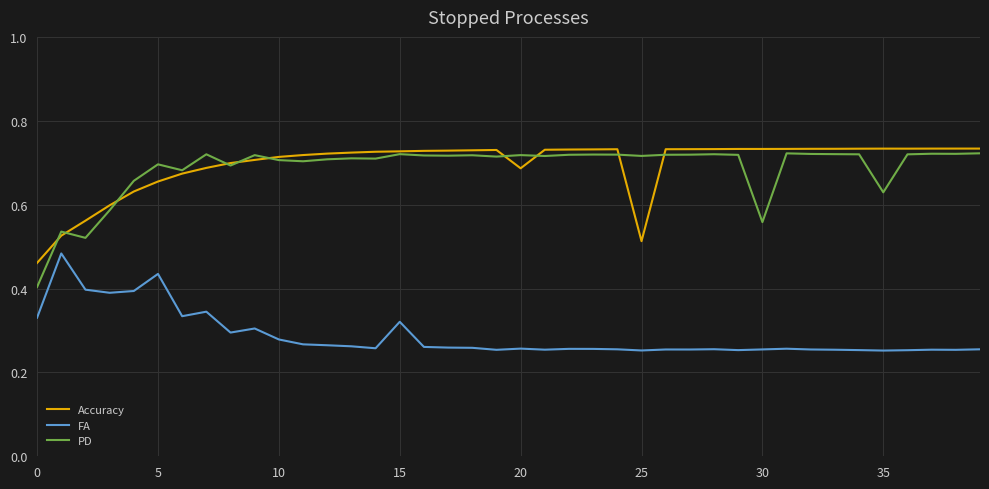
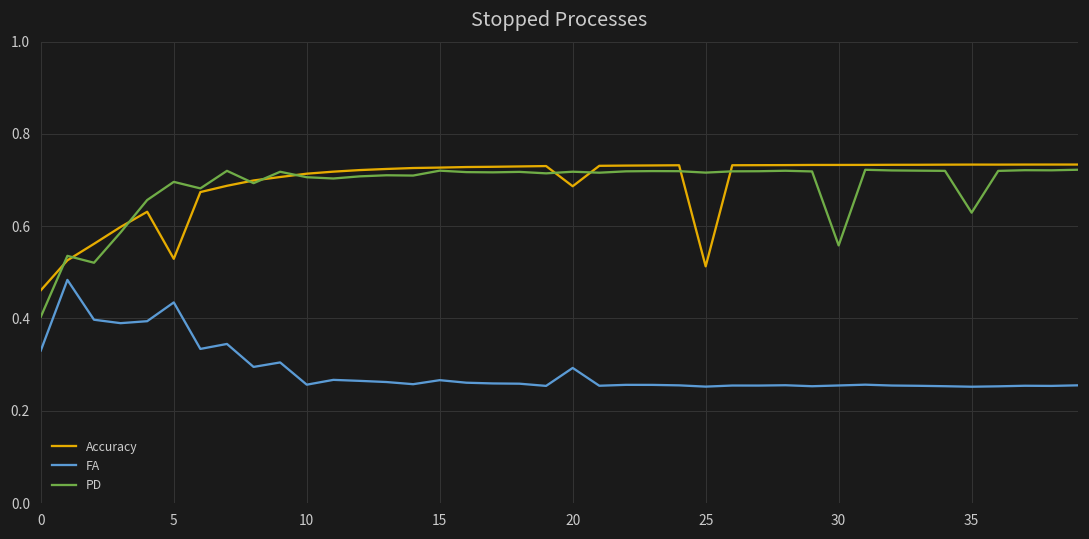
  {
    "Accuracy": {
      "0": 0.46,
-     "5": 0.66,
+     "5": 0.53,
      "10": 0.71,
      "15": 0.73,
      "20": 0.69,
      "25": 0.51,
      "30": 0.73,
      "35": 0.73
    },
    "FA": {
      "0": 0.33,
      "5": 0.43,
-     "10": 0.28,
-     "15": 0.32,
-     "20": 0.26,
+     "10": 0.26,
+     "15": 0.27,
+     "20": 0.29,
      "25": 0.25,
      "30": 0.25,
      "35": 0.25
    },
    "PD": {
      "0": 0.40,
      "5": 0.70,
      "10": 0.71,
      "15": 0.72,
      "20": 0.72,
      "25": 0.72,
      "30": 0.56,
      "35": 0.63
    }
  }
